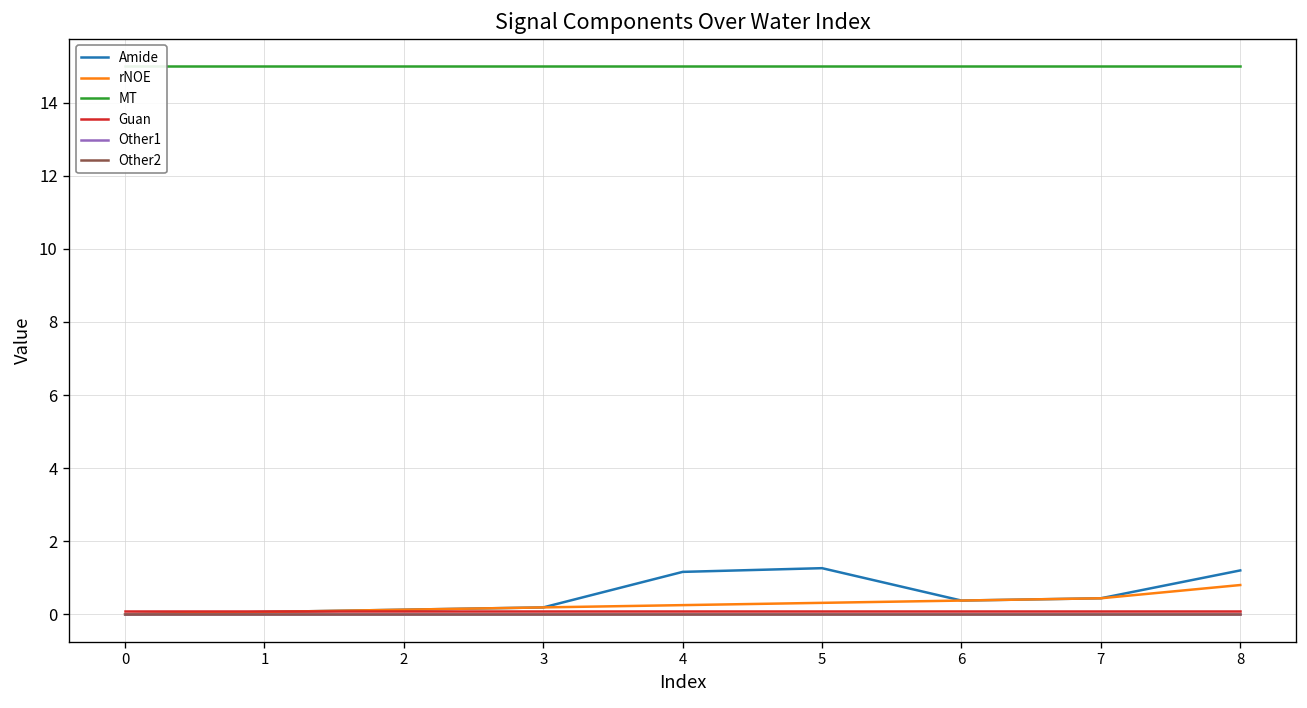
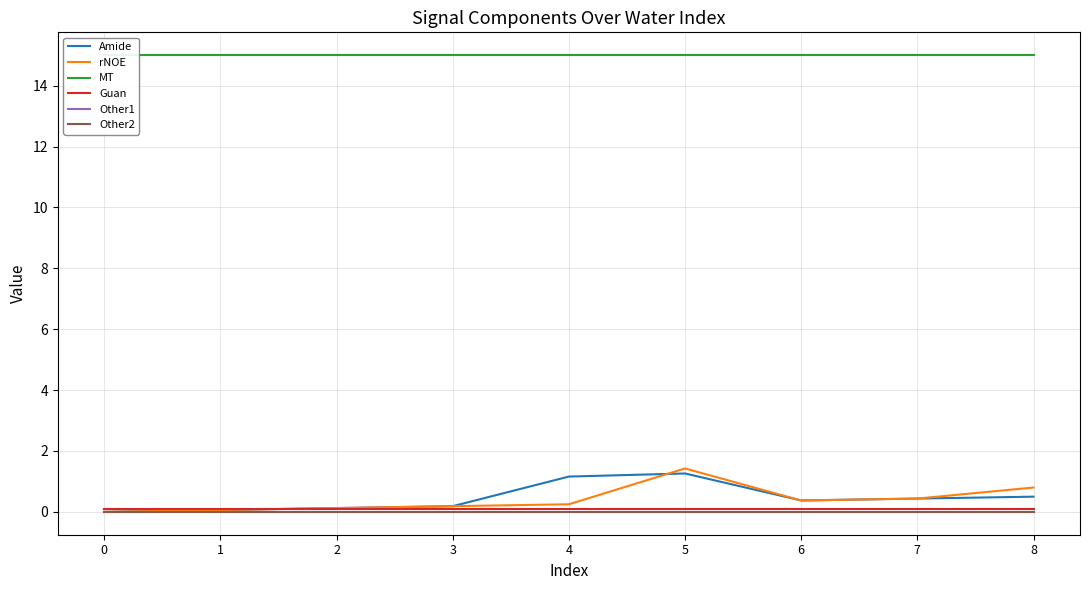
  {
    "Amide": {
      "4": 1.2,
      "5": 1.3,
-     "8": 1.2
+     "8": 0.5
    },
    "rNOE": {
      "4": 0.3,
-     "5": 0.3,
+     "5": 1.4,
      "8": 0.8
    },
    "MT": {
      "1": 15.0,
      "2": 15.0,
      "3": 15.0,
      "4": 15.0,
      "5": 15.0,
      "6": 15.0,
      "7": 15.0,
      "8": 15.0
    },
    "Guan": {
      "0": 0.1,
      "3": 0.1,
      "4": 0.1,
      "5": 0.1,
      "6": 0.1,
      "7": 0.1,
      "8": 0.1
    },
    "Other2": {
      "2": 0.0,
      "3": 0.0,
      "4": 0.0,
      "5": 0.0,
      "6": 0.0,
      "7": 0.0,
      "8": 0.0
    }
  }
